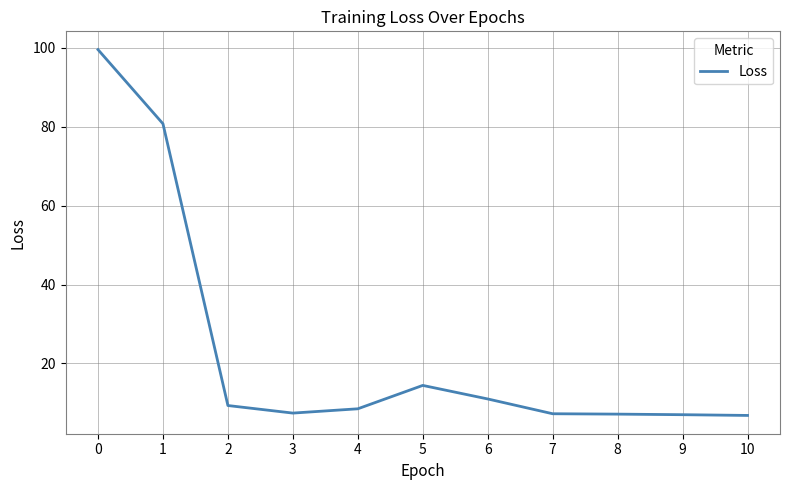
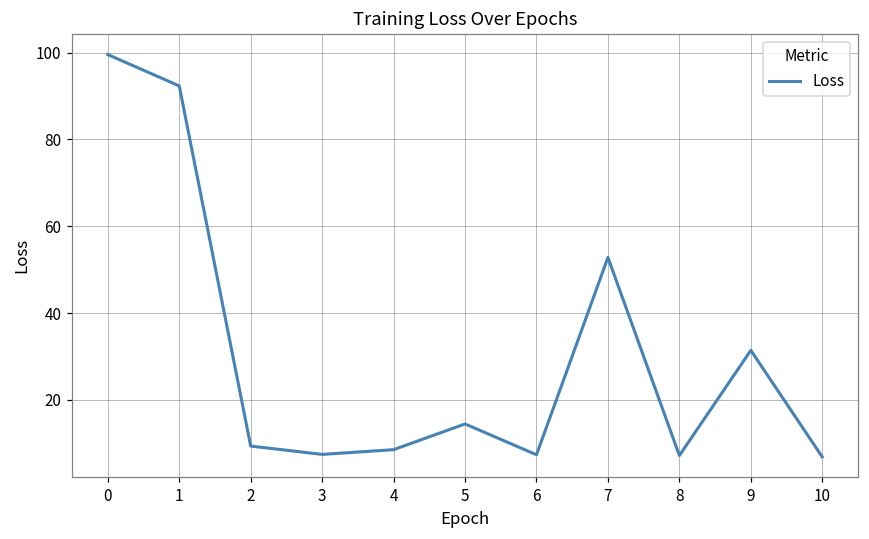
  {
    "0": 100,
-   "1": 81,
+   "1": 92,
    "2": 9,
    "3": 7,
    "4": 9,
    "5": 14,
-   "6": 11,
-   "7": 7,
+   "6": 7,
+   "7": 53,
    "8": 7,
-   "9": 7,
+   "9": 31,
    "10": 7
  }
